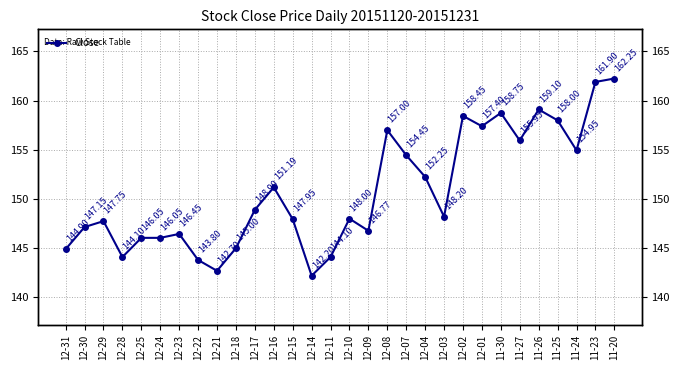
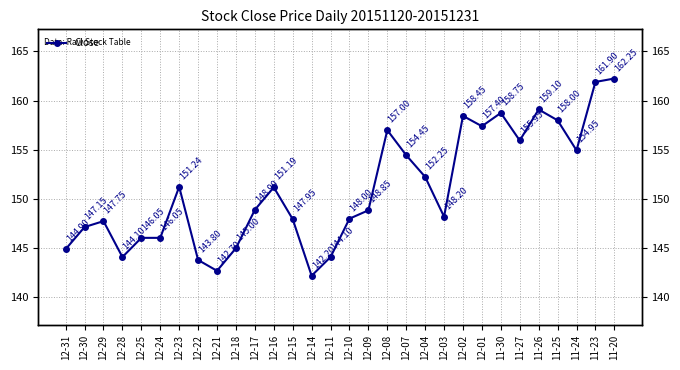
  {
-   "12-23": 146.45,
+   "12-23": 151.24,
    "12-18": 145.00,
    "12-16": 151.19,
    "12-15": 147.95,
    "12-11": 144.10,
-   "12-09": 146.77,
+   "12-09": 148.85,
    "12-08": 157.00,
    "12-07": 154.45,
    "12-04": 152.25,
    "12-03": 148.20,
    "11-30": 158.75,
    "11-24": 154.95
  }
